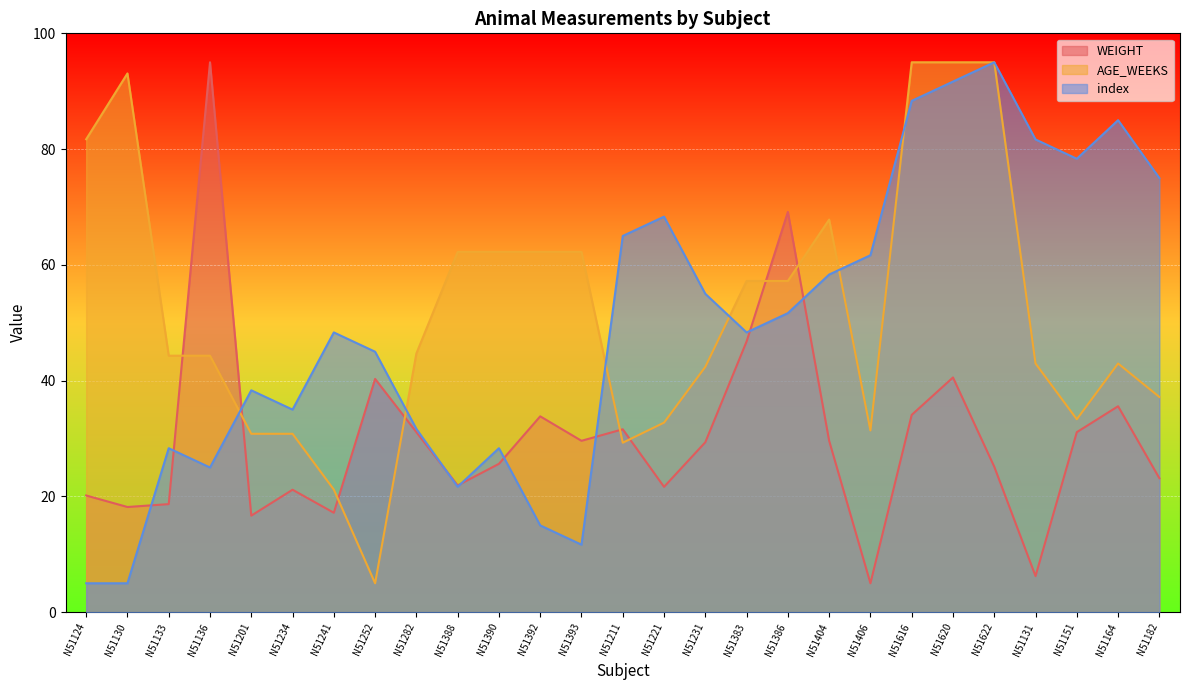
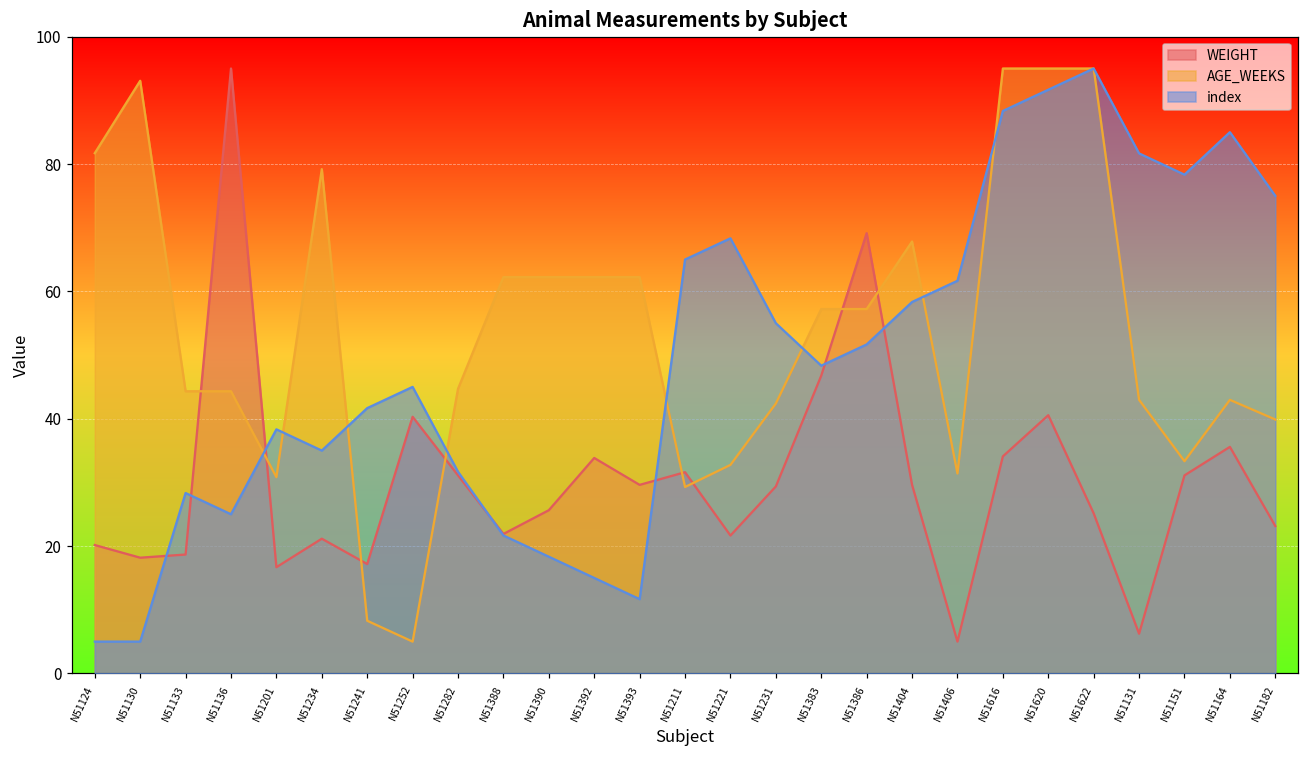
  {
    "WEIGHT": {
      "N51124": 20,
      "N51130": 18,
      "N51133": 19,
      "N51136": 95,
      "N51201": 17,
      "N51234": 21,
      "N51241": 17,
      "N51252": 40,
      "N51282": 31,
      "N51390": 26,
      "N51392": 34,
      "N51393": 30,
      "N51211": 32,
      "N51221": 22,
      "N51231": 29,
      "N51383": 47,
      "N51386": 69,
      "N51404": 30,
      "N51406": 5,
      "N51616": 34,
      "N51620": 41,
      "N51622": 25,
      "N51131": 6,
      "N51151": 31,
      "N51164": 36,
      "N51182": 23
    },
    "AGE_WEEKS": {
      "N51124": 82,
      "N51130": 93,
      "N51133": 44,
      "N51136": 44,
      "N51201": 31,
-     "N51234": 31,
-     "N51241": 21,
+     "N51234": 79,
+     "N51241": 8,
      "N51252": 5,
      "N51282": 45,
      "N51388": 62,
      "N51390": 62,
      "N51392": 62,
      "N51393": 62,
      "N51211": 29,
      "N51221": 33,
      "N51231": 42,
      "N51383": 57,
      "N51386": 57,
      "N51404": 68,
      "N51406": 31,
      "N51616": 95,
      "N51620": 95,
      "N51131": 43,
      "N51151": 33,
      "N51164": 43,
-     "N51182": 37
+     "N51182": 40
    },
    "index": {
      "N51124": 5,
      "N51130": 5,
      "N51133": 28,
      "N51136": 25,
      "N51201": 38,
      "N51234": 35,
-     "N51241": 48,
+     "N51241": 42,
      "N51252": 45,
      "N51282": 32,
-     "N51390": 28,
+     "N51390": 18,
      "N51392": 15,
      "N51393": 12,
      "N51211": 65,
      "N51221": 68,
      "N51231": 55,
      "N51383": 48,
      "N51386": 52,
      "N51404": 58,
      "N51406": 62,
      "N51616": 88,
      "N51620": 92,
      "N51131": 82,
      "N51151": 78,
      "N51164": 85,
      "N51182": 75
    }
  }
